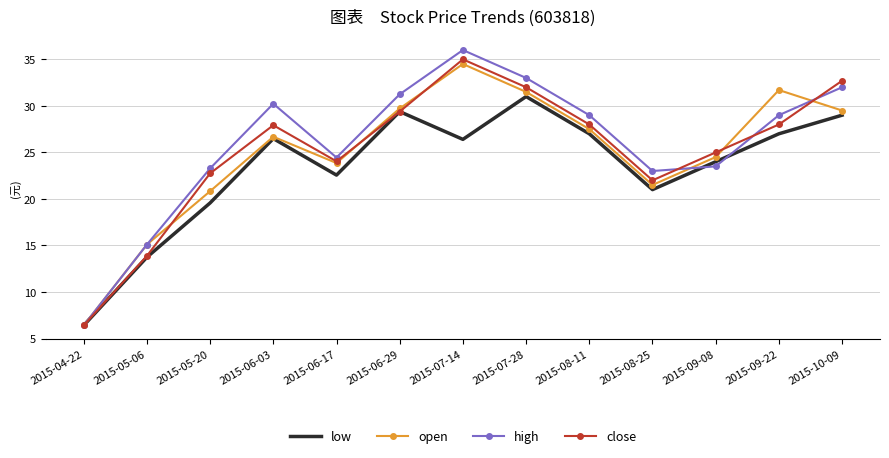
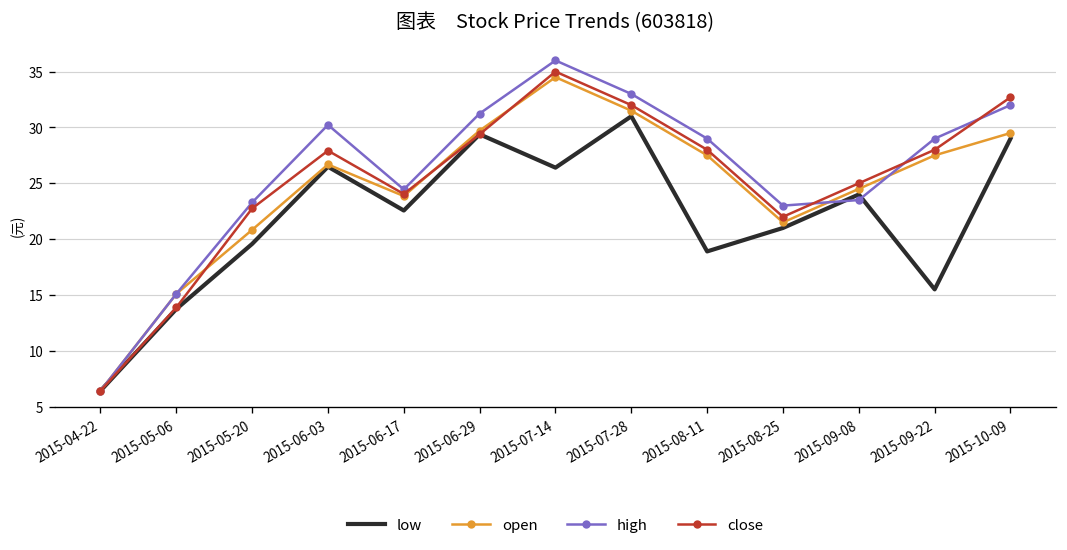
  {
    "low": {
      "2015-05-20": 20,
      "2015-06-17": 23,
      "2015-07-14": 26,
      "2015-07-28": 31,
-     "2015-08-11": 27,
+     "2015-08-11": 19,
      "2015-08-25": 21,
      "2015-09-08": 24,
-     "2015-09-22": 27,
+     "2015-09-22": 16,
      "2015-10-09": 29
    },
    "open": {
      "2015-05-20": 21,
      "2015-06-29": 30,
      "2015-07-14": 35,
      "2015-07-28": 32,
      "2015-08-11": 28,
      "2015-08-25": 22,
      "2015-09-08": 25,
-     "2015-09-22": 32,
+     "2015-09-22": 28,
      "2015-10-09": 30
    },
    "high": {
      "2015-05-20": 23,
      "2015-06-03": 30,
      "2015-06-17": 24,
      "2015-06-29": 31,
      "2015-07-14": 36,
      "2015-07-28": 33,
      "2015-08-11": 29,
      "2015-08-25": 23,
      "2015-09-08": 24,
      "2015-09-22": 29,
      "2015-10-09": 32
    },
    "close": {
      "2015-05-20": 23,
      "2015-06-03": 28,
      "2015-07-14": 35,
      "2015-07-28": 32,
      "2015-08-11": 28,
      "2015-08-25": 22,
      "2015-09-08": 25,
      "2015-09-22": 28,
      "2015-10-09": 33
    }
  }
